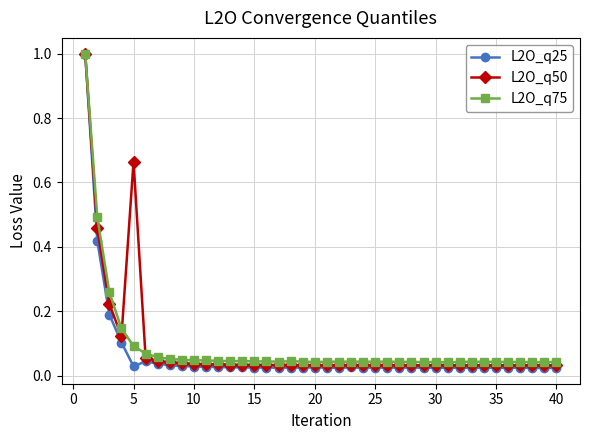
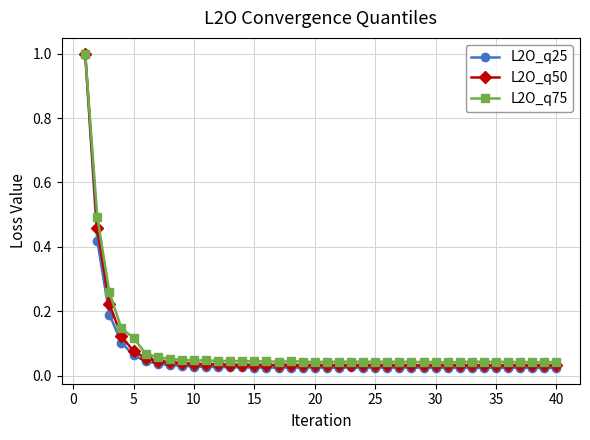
  {
    "L2O_q25": {
-     "5": 0.03,
+     "5": 0.06,
      "10": 0.03,
      "15": 0.03,
      "25": 0.03,
      "30": 0.02
    },
    "L2O_q50": {
-     "5": 0.66,
+     "5": 0.08,
      "10": 0.04,
      "15": 0.03,
      "25": 0.03,
      "30": 0.03
    },
    "L2O_q75": {
-     "5": 0.09,
+     "5": 0.12,
      "10": 0.05,
      "15": 0.04,
      "20": 0.04,
      "25": 0.04,
      "30": 0.04,
      "35": 0.04,
      "40": 0.04
    }
  }
